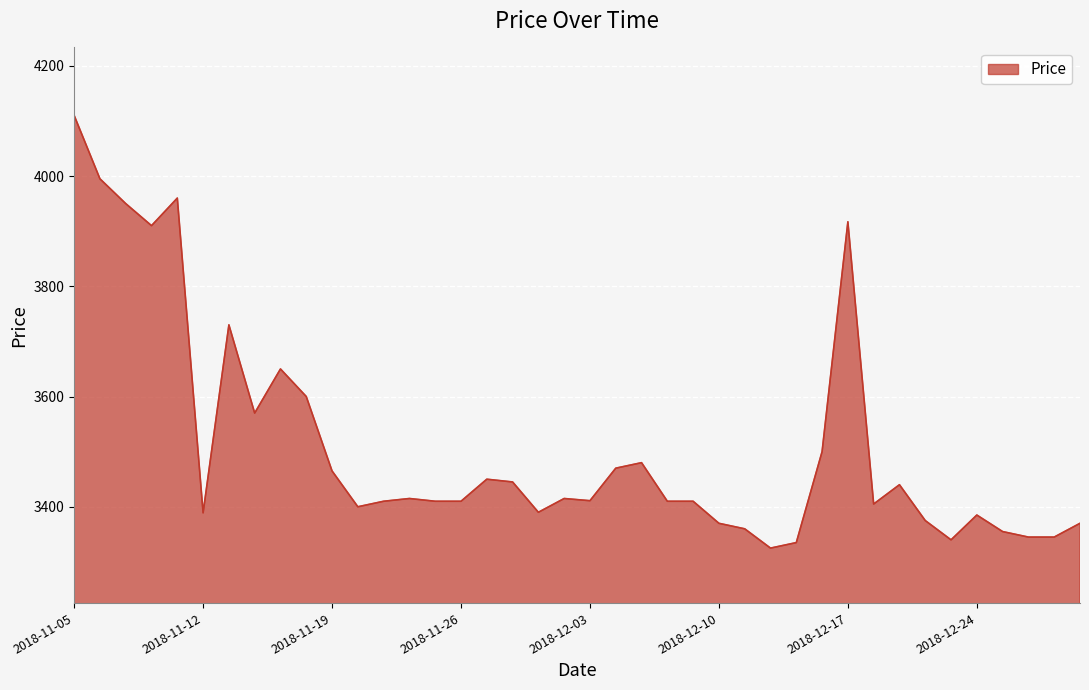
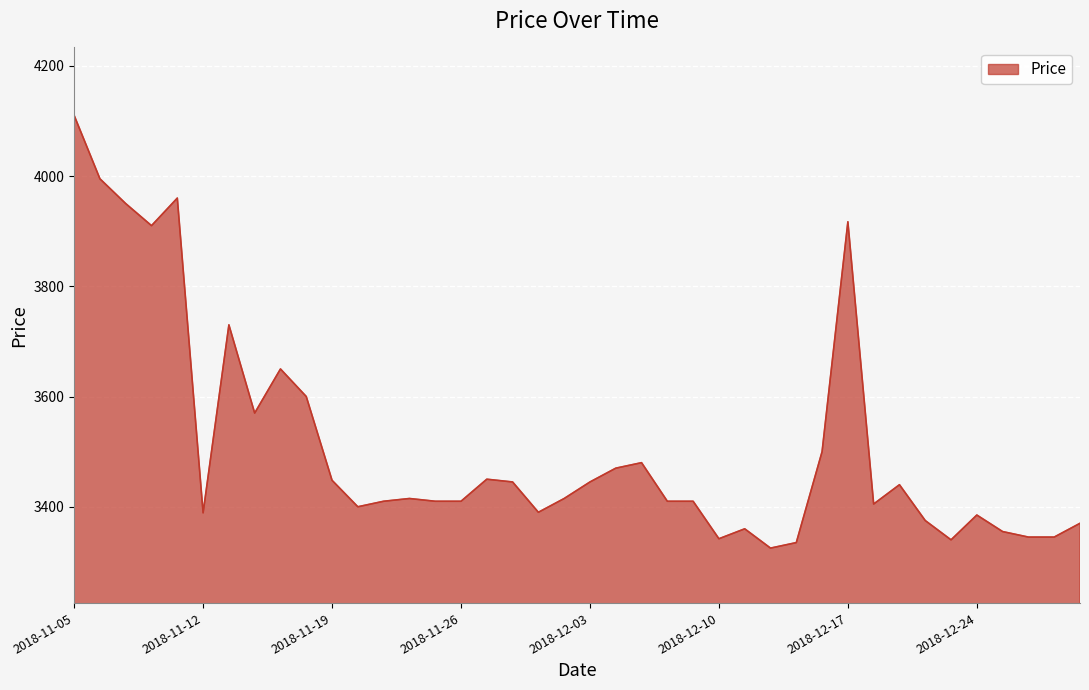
  {
    "2018-11-05": 4110,
    "2018-11-12": 3390,
-   "2018-11-19": 3470,
+   "2018-11-19": 3450,
    "2018-11-26": 3410,
-   "2018-12-03": 3410,
-   "2018-12-10": 3370,
+   "2018-12-03": 3450,
+   "2018-12-10": 3340,
    "2018-12-17": 3920,
    "2018-12-24": 3390
  }
